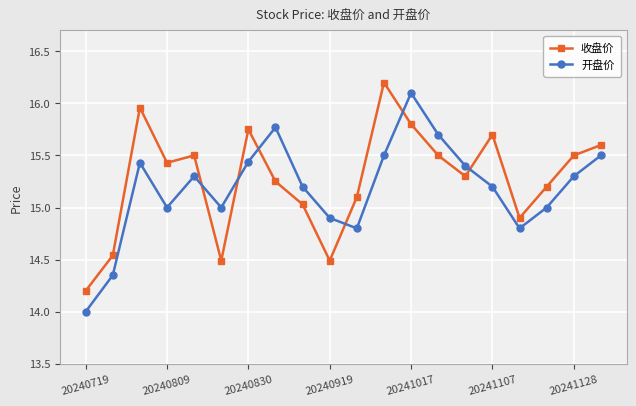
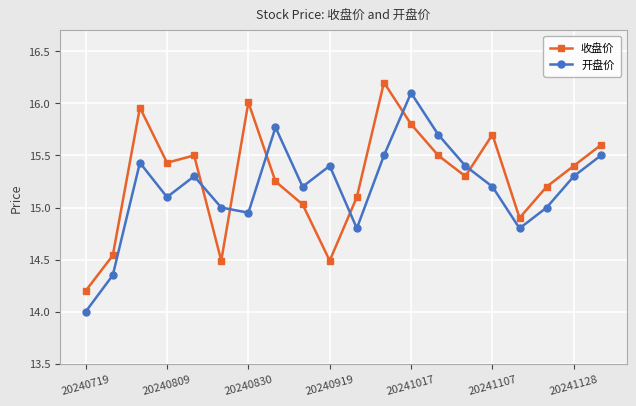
  {
    "收盘价": {
      "20240719": 14.20,
      "20240809": 15.43,
-     "20240830": 15.75,
+     "20240830": 16.01,
      "20240919": 14.49,
      "20241017": 15.80,
      "20241107": 15.70,
-     "20241128": 15.5
+     "20241128": 15.4
    },
    "开盘价": {
      "20240719": 14.00,
-     "20240809": 15.0,
-     "20240830": 15.44,
-     "20240919": 14.9,
+     "20240809": 15.1,
+     "20240830": 14.95,
+     "20240919": 15.4,
      "20241017": 16.10,
      "20241107": 15.20,
      "20241128": 15.30
    }
  }
